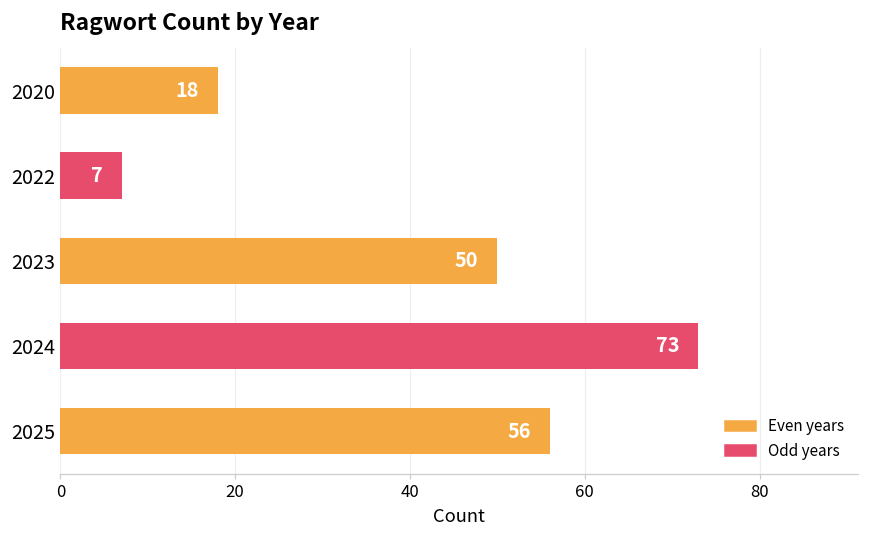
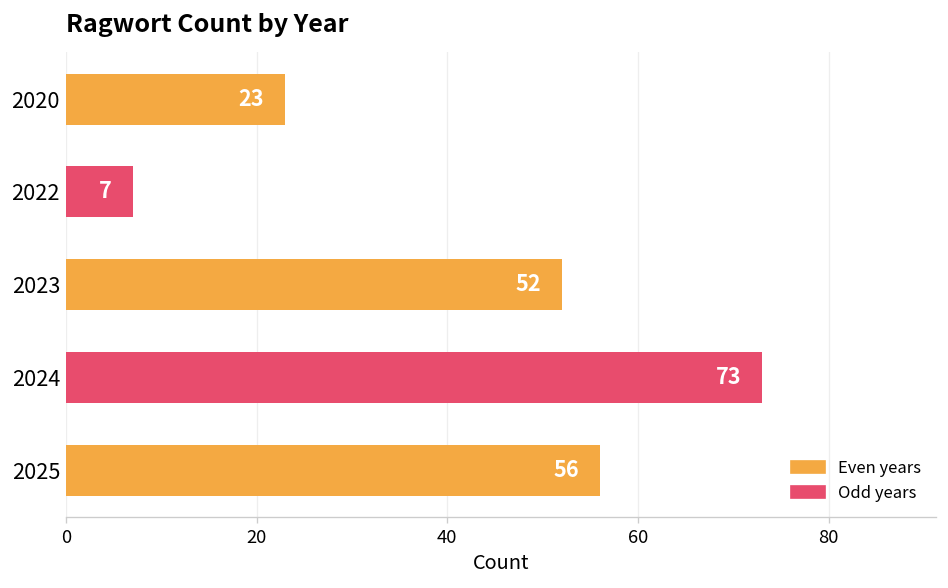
  {
-   "2020": 18,
+   "2020": 23,
    "2022": 7,
-   "2023": 50,
+   "2023": 52,
    "2024": 73,
    "2025": 56
  }
